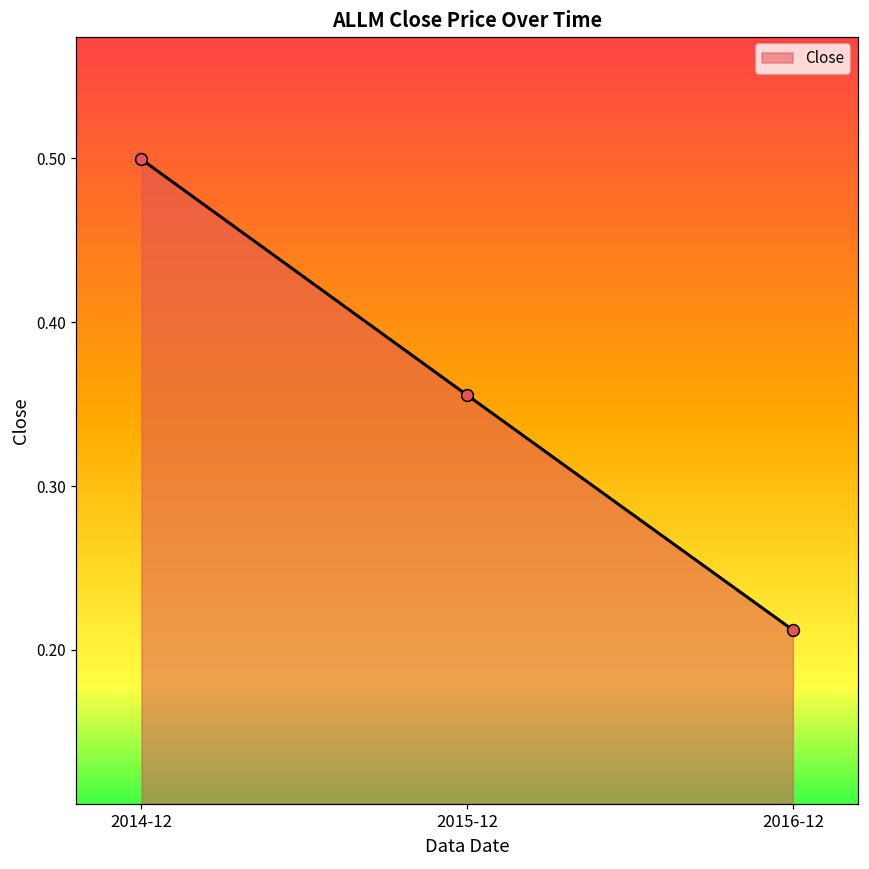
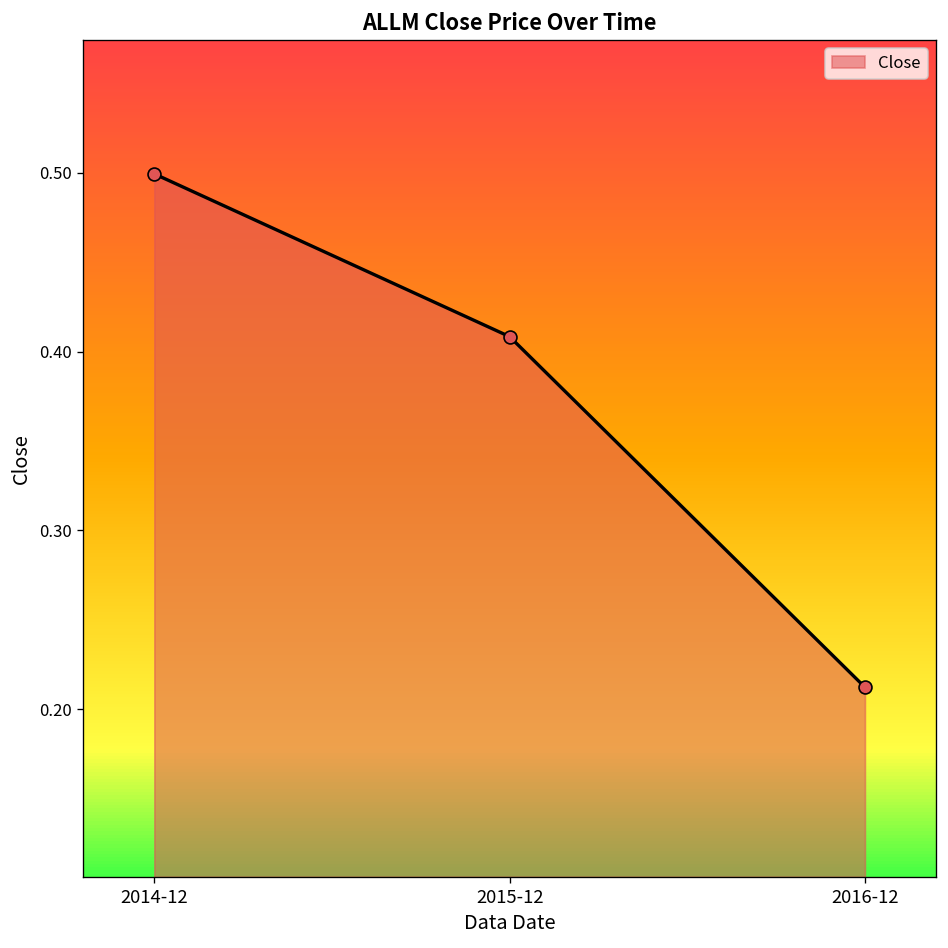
  {
    "2014-12": 0.499,
-   "2015-12": 0.355,
+   "2015-12": 0.408,
    "2016-12": 0.212
  }
